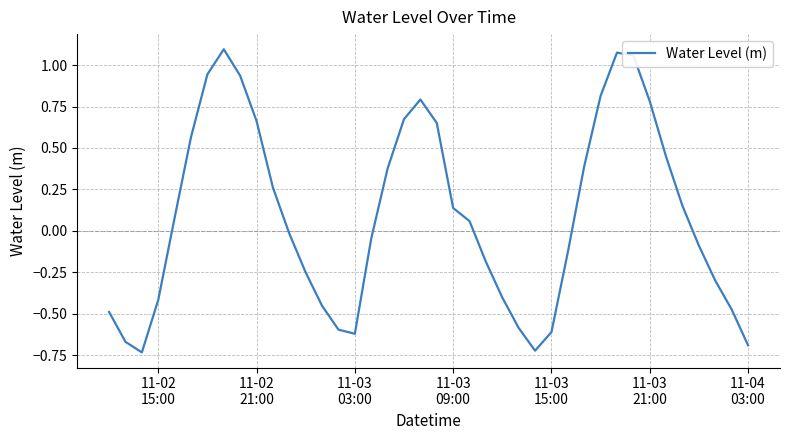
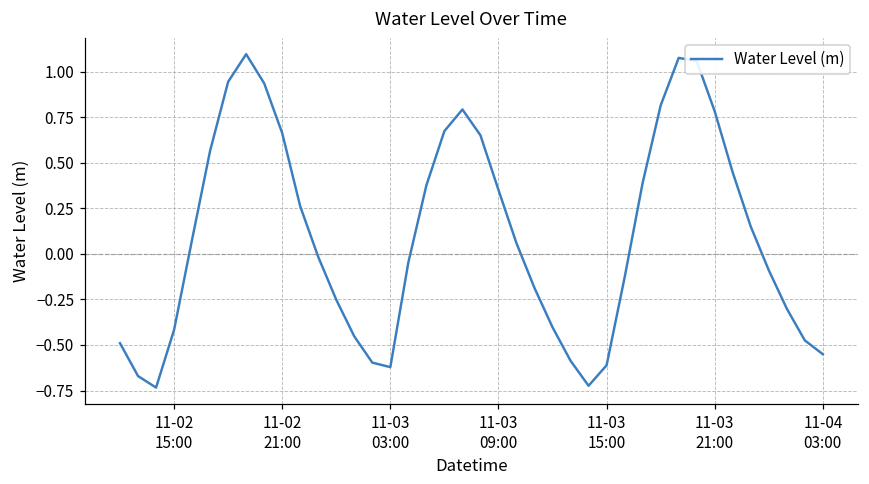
  {
    "11-02 15:00": -0.42,
    "11-02 21:00": 0.66,
    "11-03 03:00": -0.62,
-   "11-03 09:00": 0.14,
+   "11-03 09:00": 0.35,
    "11-03 15:00": -0.61,
    "11-03 21:00": 0.78,
-   "11-04 03:00": -0.69
+   "11-04 03:00": -0.55
  }
